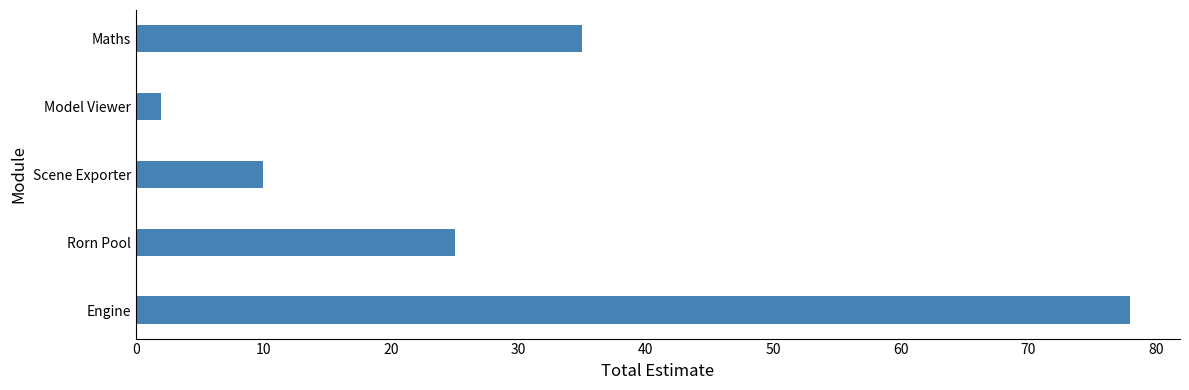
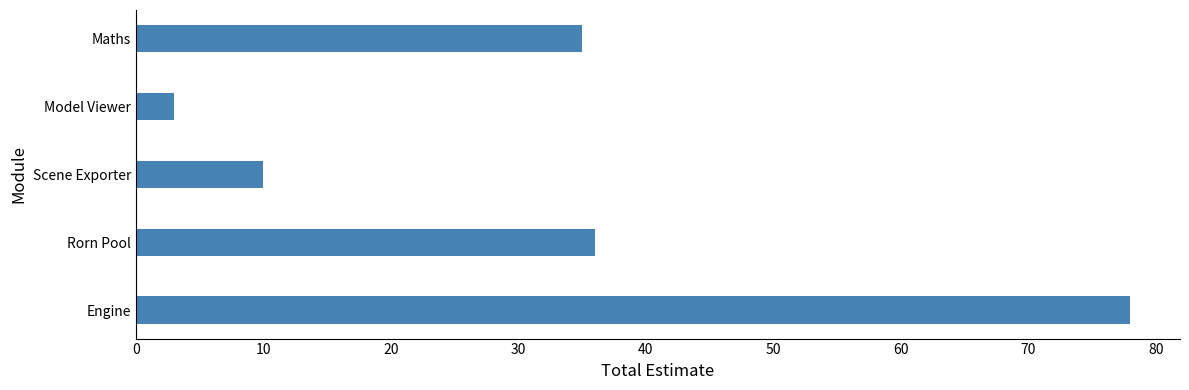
  {
    "Maths": 35,
-   "Model Viewer": 2,
+   "Model Viewer": 3,
    "Scene Exporter": 10,
-   "Rorn Pool": 25,
+   "Rorn Pool": 36,
    "Engine": 78
  }
